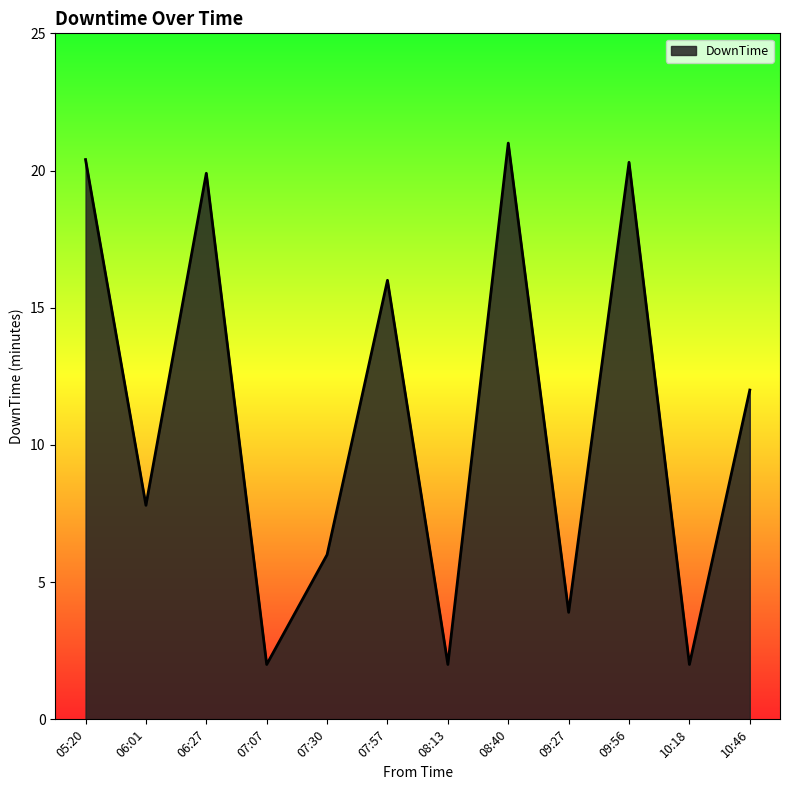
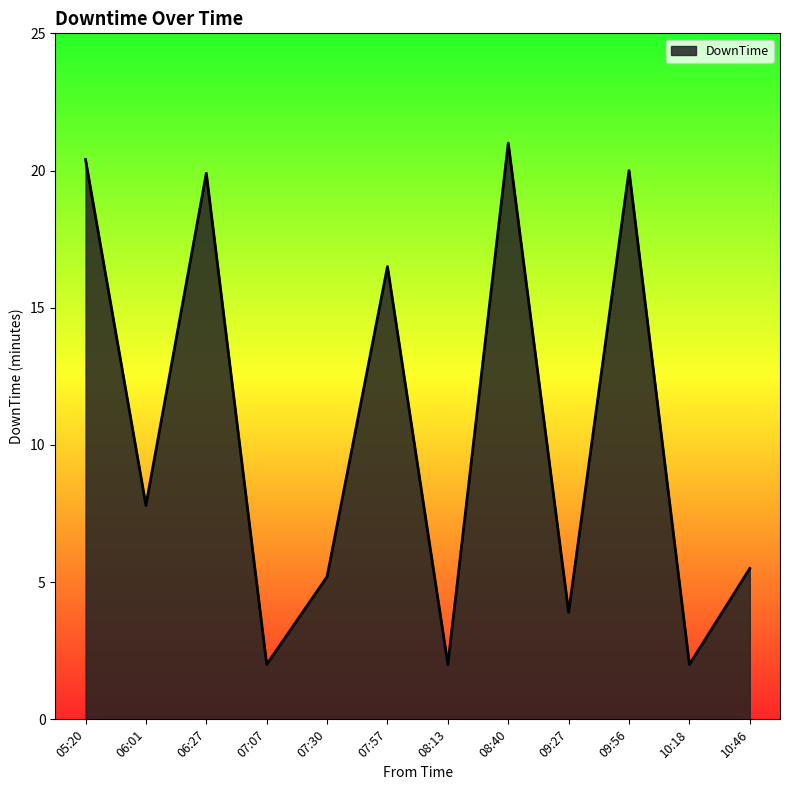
  {
    "05:20": 20.4,
    "06:01": 7.8,
    "06:27": 19.9,
    "07:07": 2.0,
-   "07:30": 6.0,
-   "07:57": 16.0,
+   "07:30": 5.2,
+   "07:57": 16.5,
    "08:13": 2.0,
    "08:40": 21.0,
    "09:27": 3.9,
-   "09:56": 20.3,
+   "09:56": 20.0,
    "10:18": 2.0,
-   "10:46": 12.0
+   "10:46": 5.5
  }
